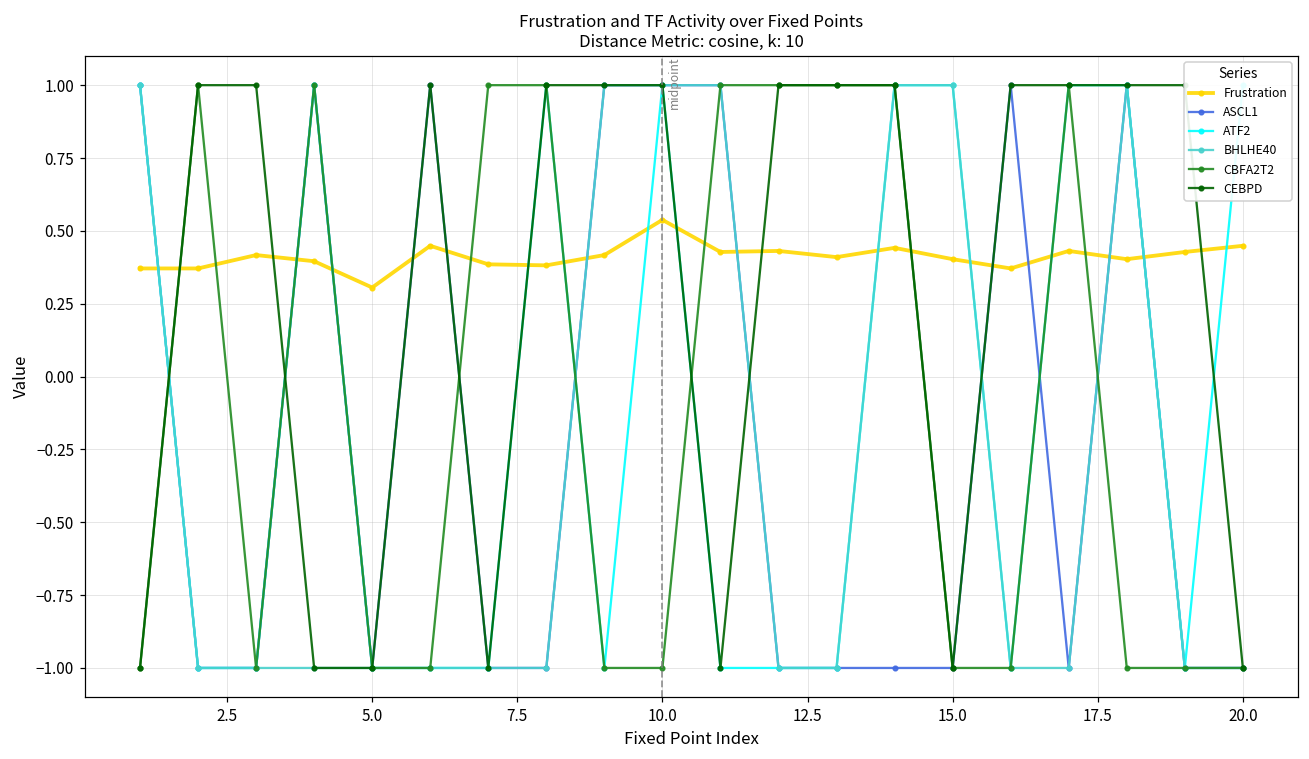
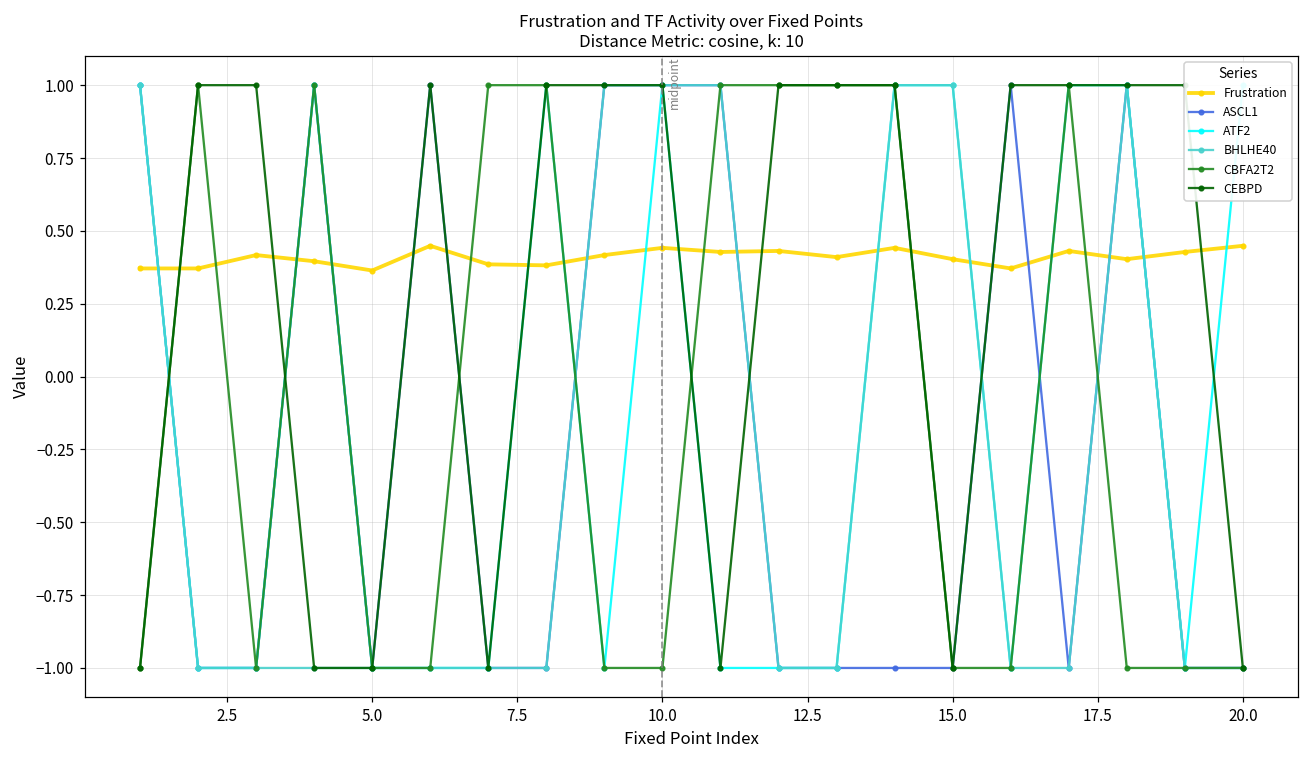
  {
    "Frustration": {
-     "5.0": 0.31,
-     "10.0": 0.54,
+     "5.0": 0.36,
+     "10.0": 0.44,
      "15.0": 0.40,
      "20.0": 0.45
    },
    "CBFA2T2": {
      "10.0": -1.00
    }
  }
